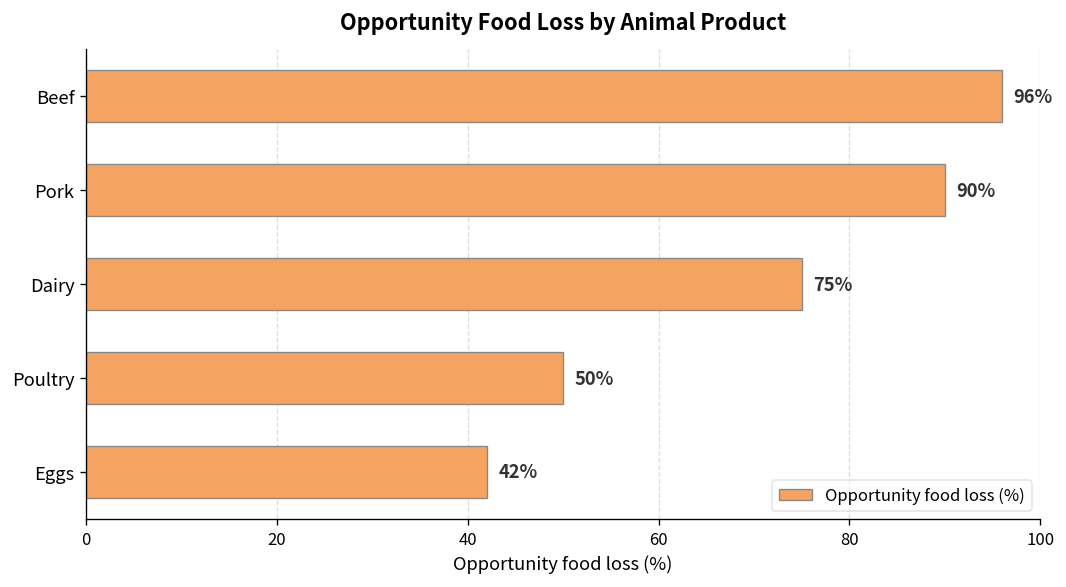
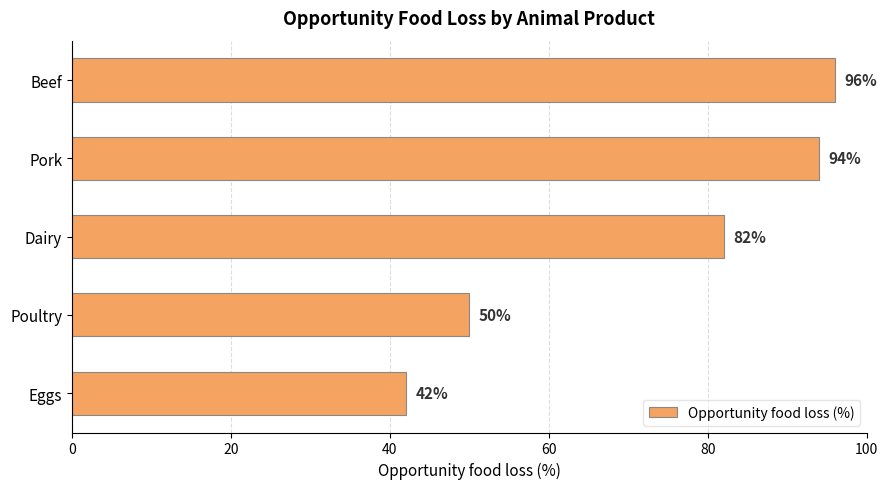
  {
    "Beef": "96%",
-   "Pork": "90%",
-   "Dairy": "75%",
+   "Pork": "94%",
+   "Dairy": "82%",
    "Poultry": "50%",
    "Eggs": "42%"
  }
